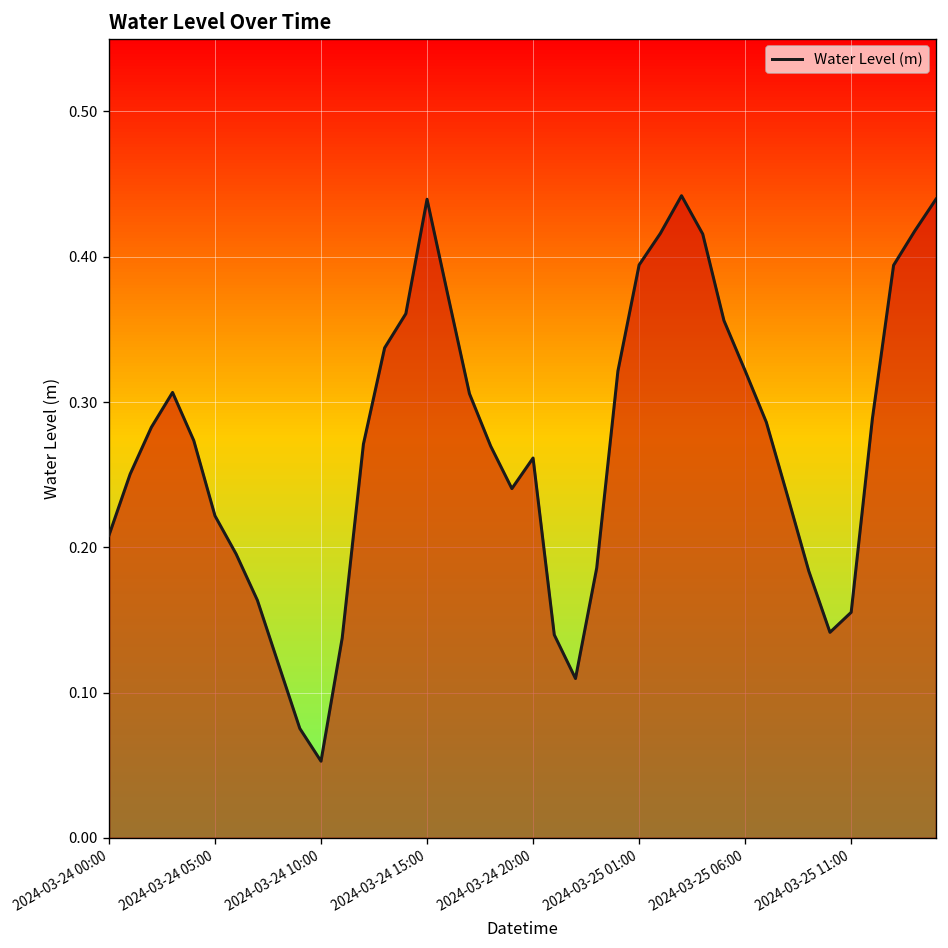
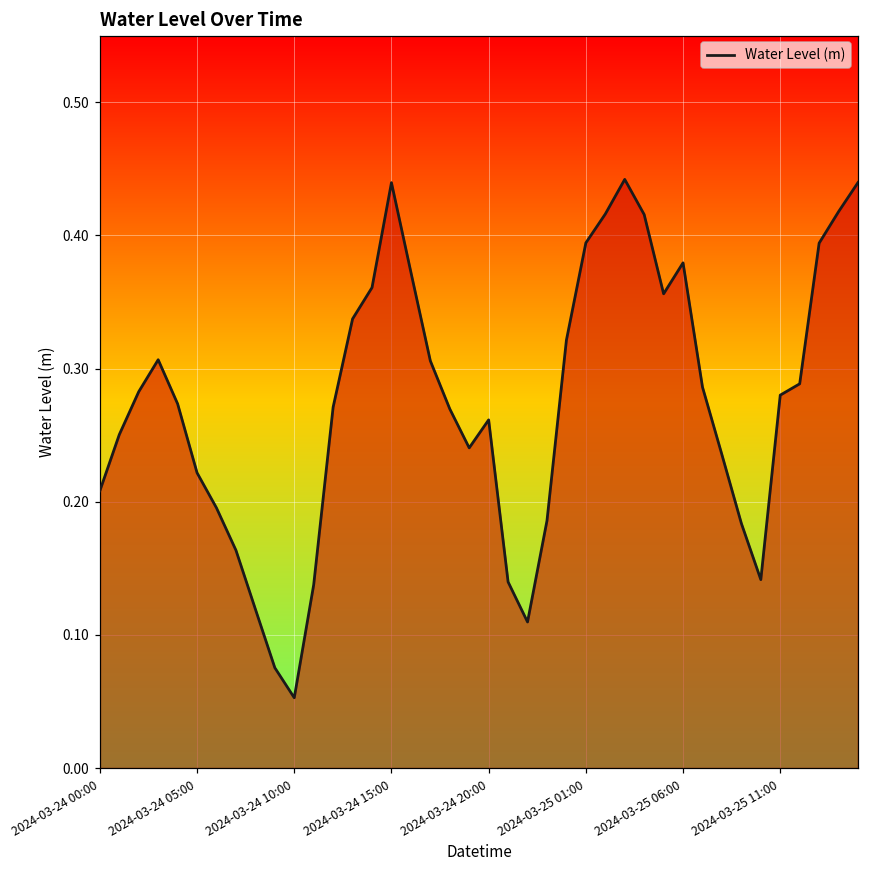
  {
    "2024-03-24 00:00": 0.208,
    "2024-03-24 05:00": 0.222,
    "2024-03-24 10:00": 0.053,
    "2024-03-24 15:00": 0.440,
    "2024-03-24 20:00": 0.261,
    "2024-03-25 01:00": 0.394,
-   "2024-03-25 06:00": 0.322,
-   "2024-03-25 11:00": 0.155
+   "2024-03-25 06:00": 0.379,
+   "2024-03-25 11:00": 0.280
  }
